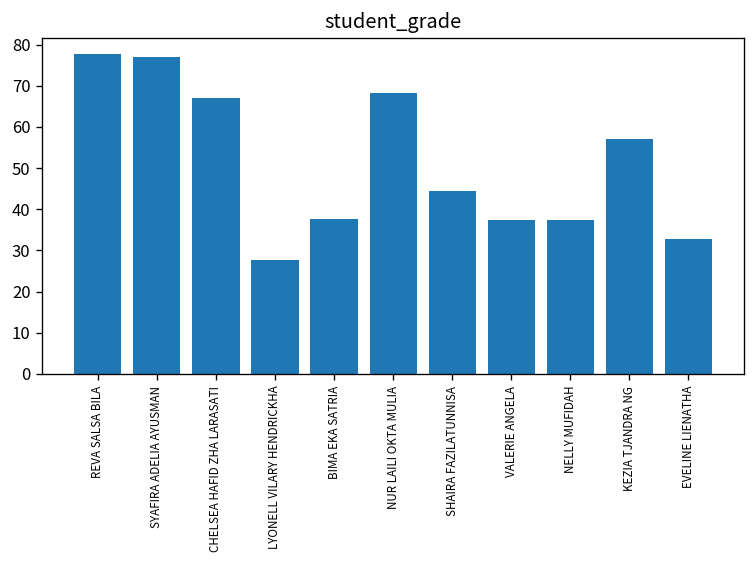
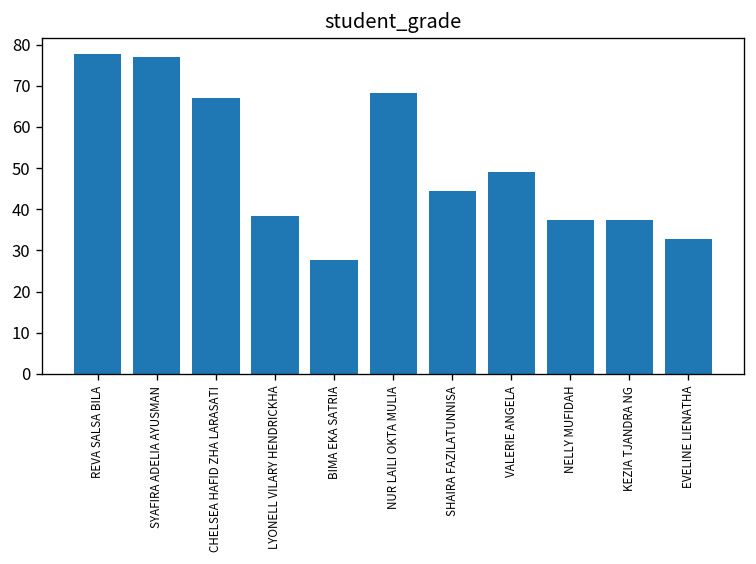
  {
    "REVA SALSA BILA": 78,
    "SYAFIRA ADELIA AYUSMAN": 77,
    "CHELSEA HAFID ZHA LARASATI": 67,
-   "LYONELL VILARY HENDRICKHA": 28,
-   "BIMA EKA SATRIA": 38,
+   "LYONELL VILARY HENDRICKHA": 38,
+   "BIMA EKA SATRIA": 28,
    "NUR LAILI OKTA MULIA": 68,
    "SHAIRA FAZILATUNNISA": 44,
-   "VALERIE ANGELA": 38,
+   "VALERIE ANGELA": 49,
    "NELLY MUFIDAH": 37,
-   "KEZIA TJANDRA NG": 57,
+   "KEZIA TJANDRA NG": 37,
    "EVELINE LIENATHA": 33
  }
